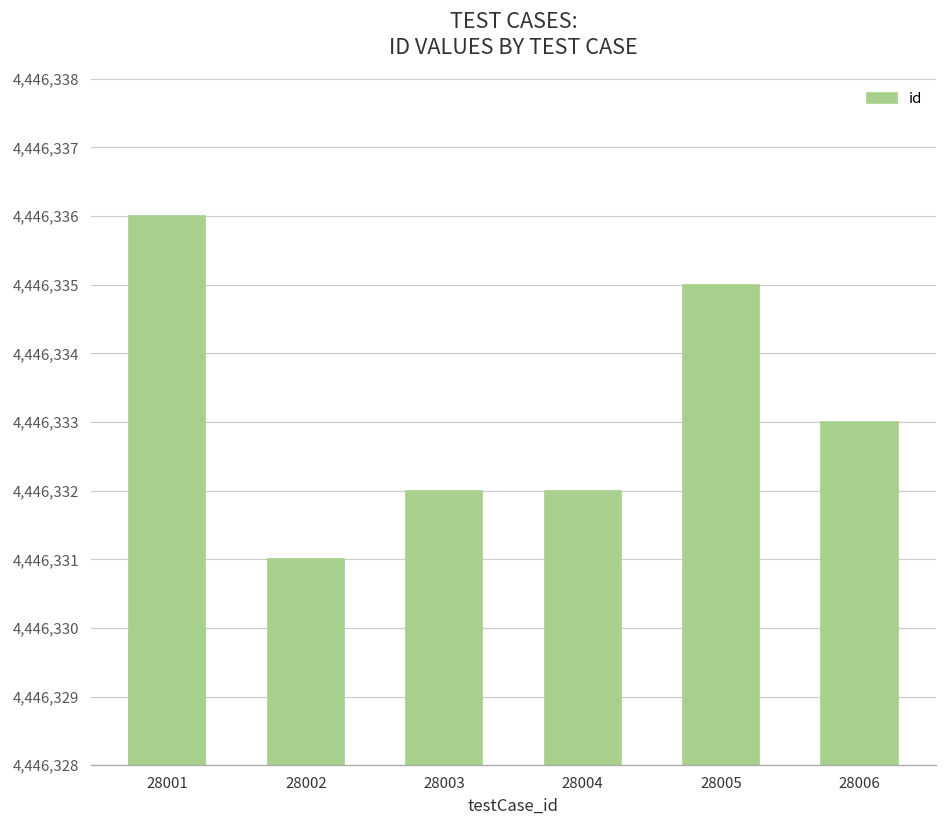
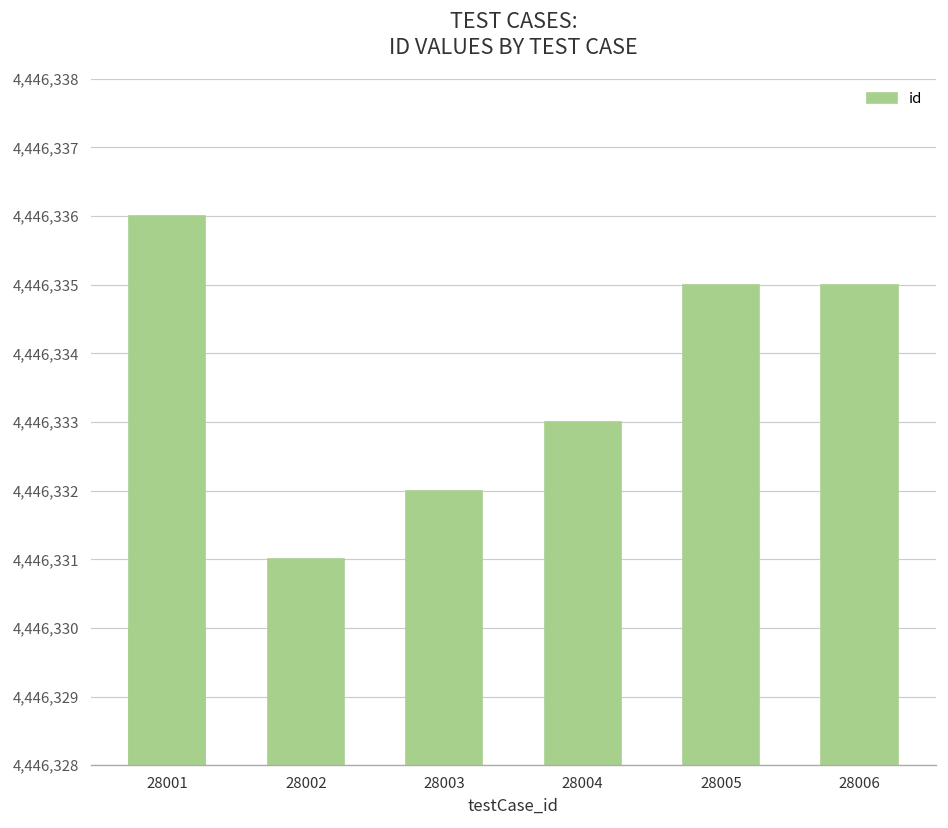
  {
    "28002": "4,446,331",
    "28003": "4,446,332",
-   "28004": "4,446,332",
+   "28004": "4,446,333",
    "28005": "4,446,335",
-   "28006": "4,446,333"
+   "28006": "4,446,335"
  }
